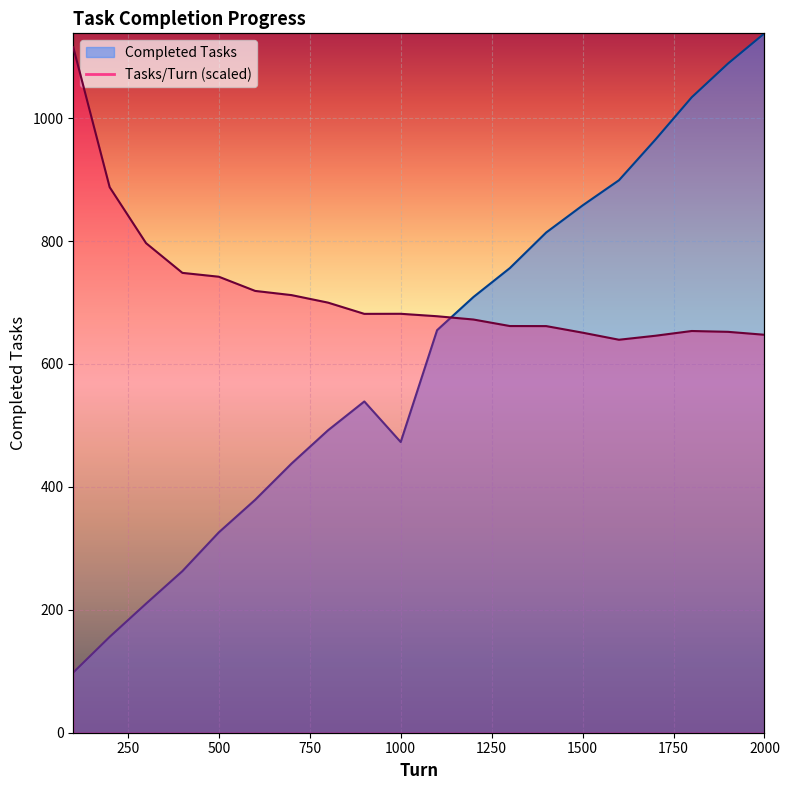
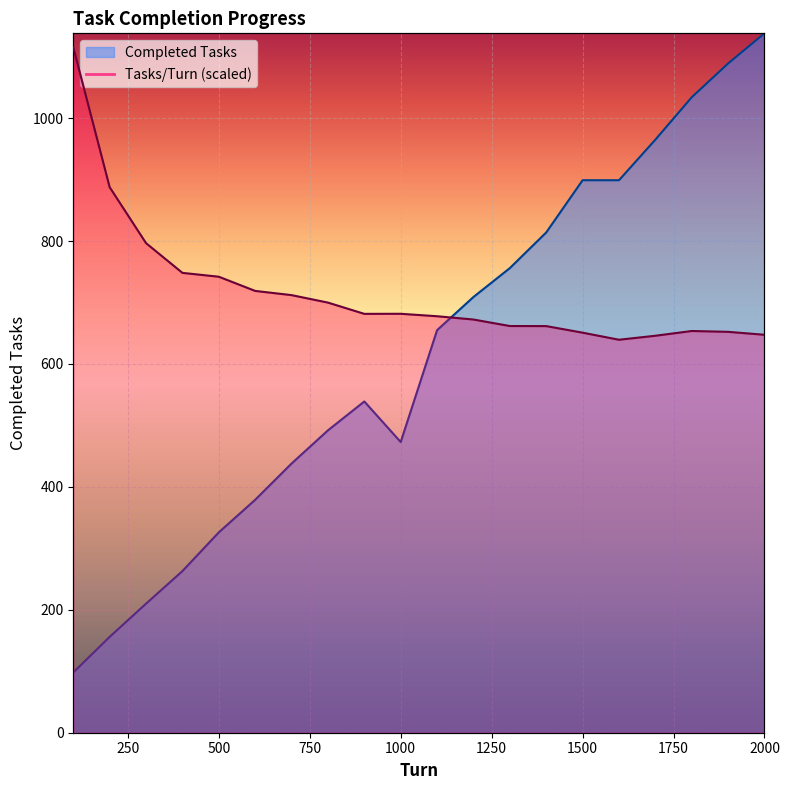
  {
    "Completed Tasks": {
      "500": 330,
      "1000": 470,
-     "1500": 860,
+     "1500": 900,
      "2000": 1140
    }
  }
